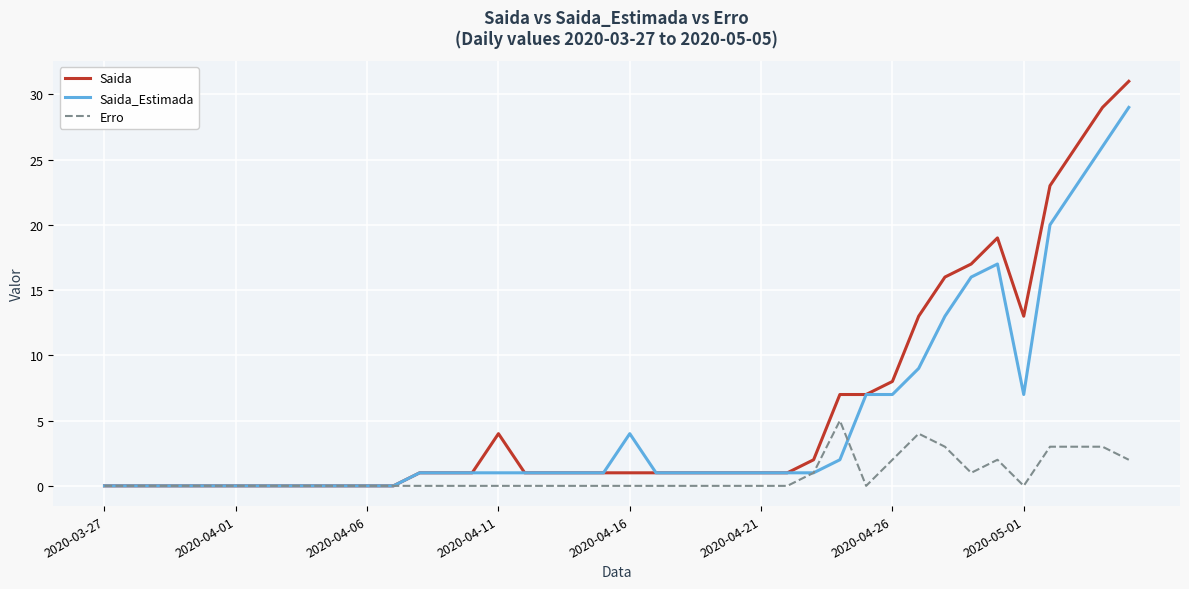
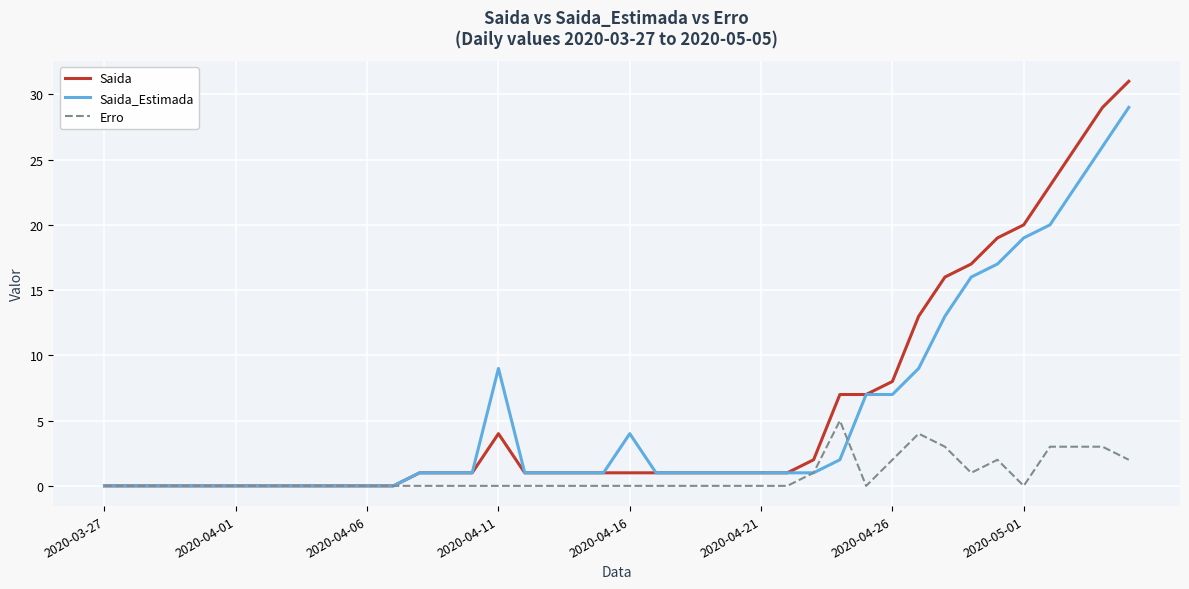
  {
    "Saida": {
      "2020-04-11": 4,
      "2020-04-16": 1,
      "2020-04-26": 8,
-     "2020-05-01": 13
+     "2020-05-01": 20
    },
    "Saida_Estimada": {
-     "2020-04-11": 1,
+     "2020-04-11": 9,
      "2020-04-16": 4,
      "2020-04-26": 7,
-     "2020-05-01": 7
+     "2020-05-01": 19
    },
    "Erro": {
      "2020-04-11": 0,
      "2020-04-16": 0,
      "2020-04-21": 0,
      "2020-04-26": 2,
      "2020-05-01": 0
    }
  }
